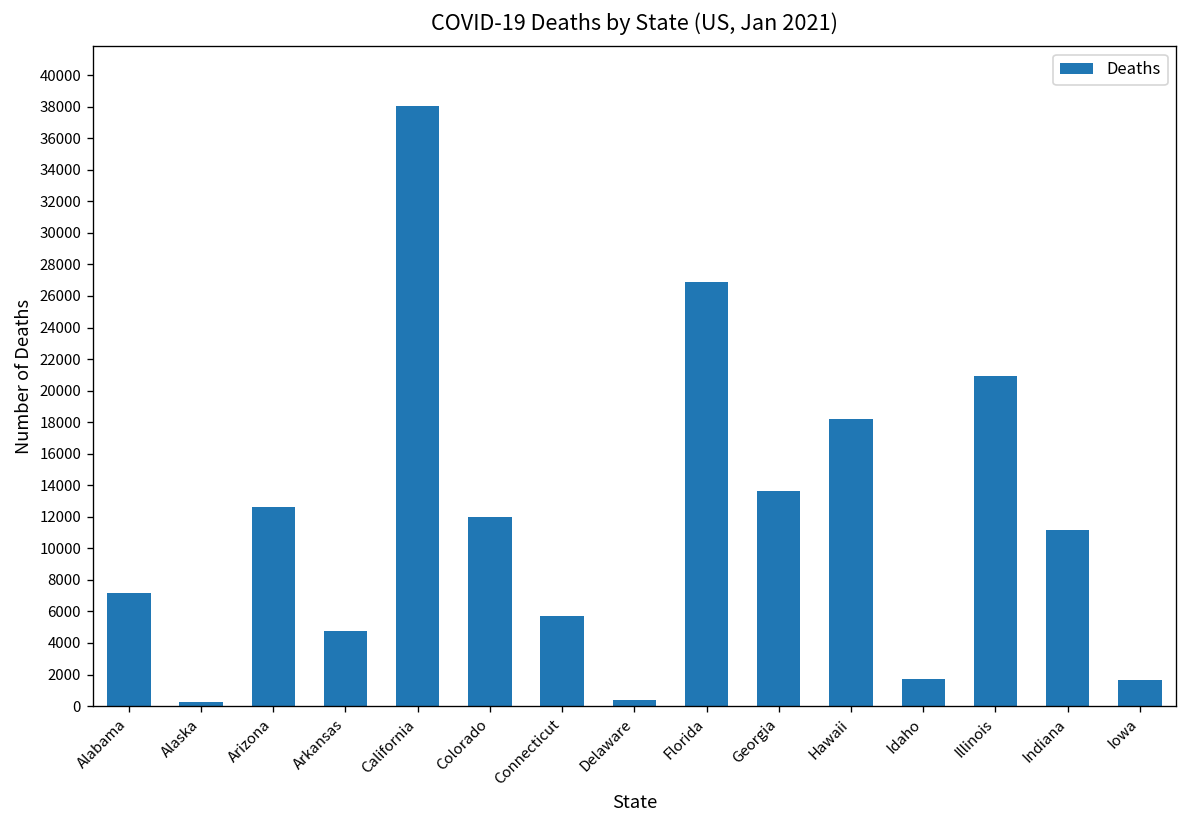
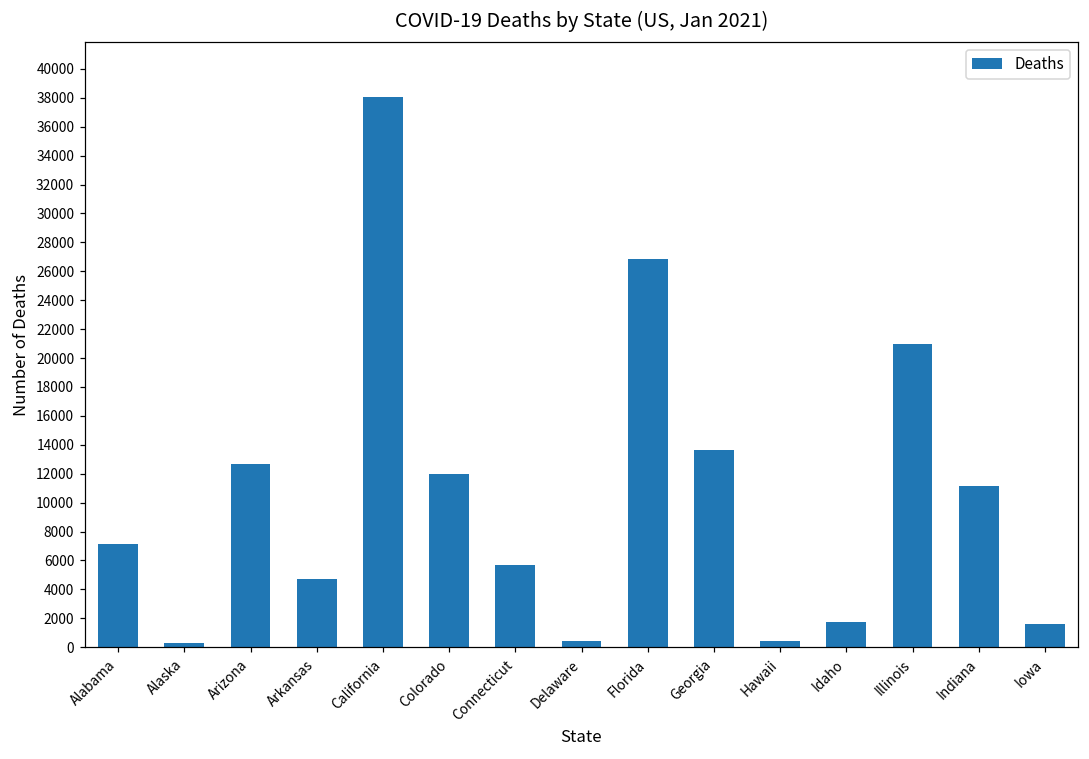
  {
    "Alabama": 7200,
    "Alaska": 300,
    "Arizona": 12600,
    "Arkansas": 4700,
    "California": 38000,
    "Colorado": 12000,
    "Connecticut": 5700,
    "Delaware": 400,
    "Florida": 26900,
    "Georgia": 13600,
-   "Hawaii": 18200,
+   "Hawaii": 400,
    "Idaho": 1700,
    "Illinois": 20900,
    "Indiana": 11100,
    "Iowa": 1600
  }
